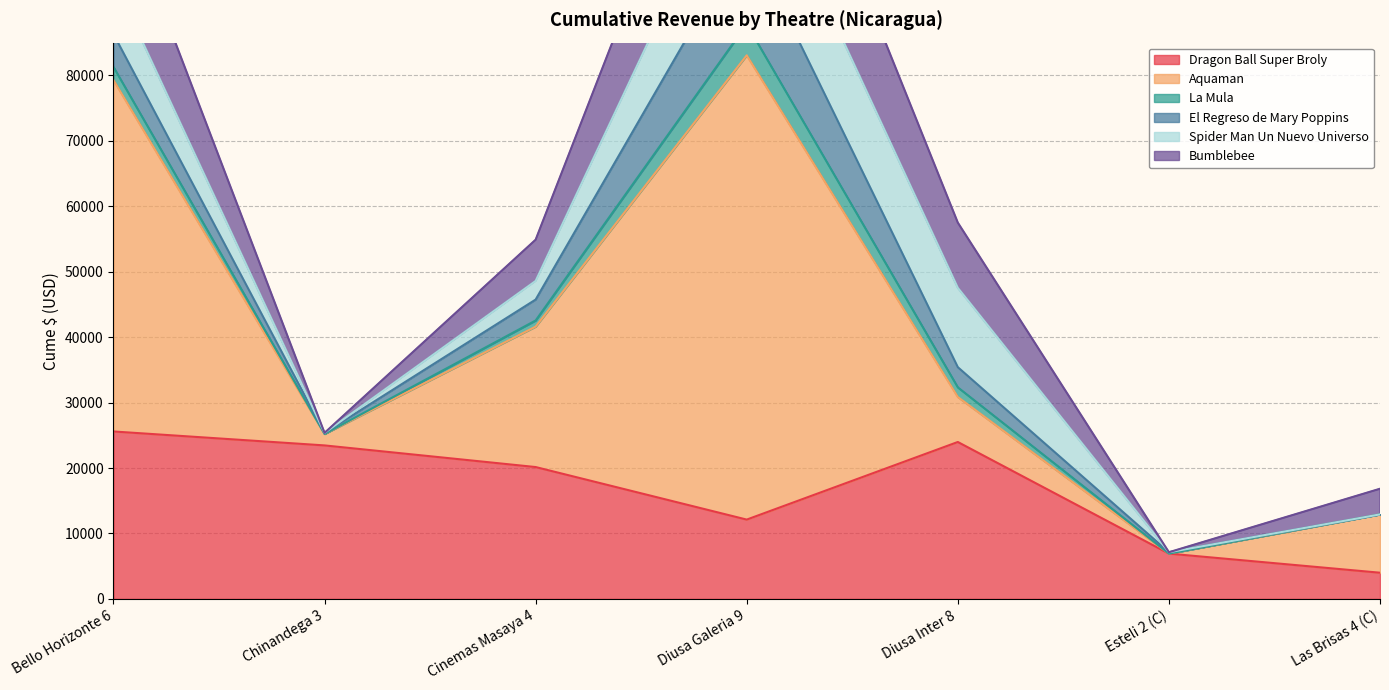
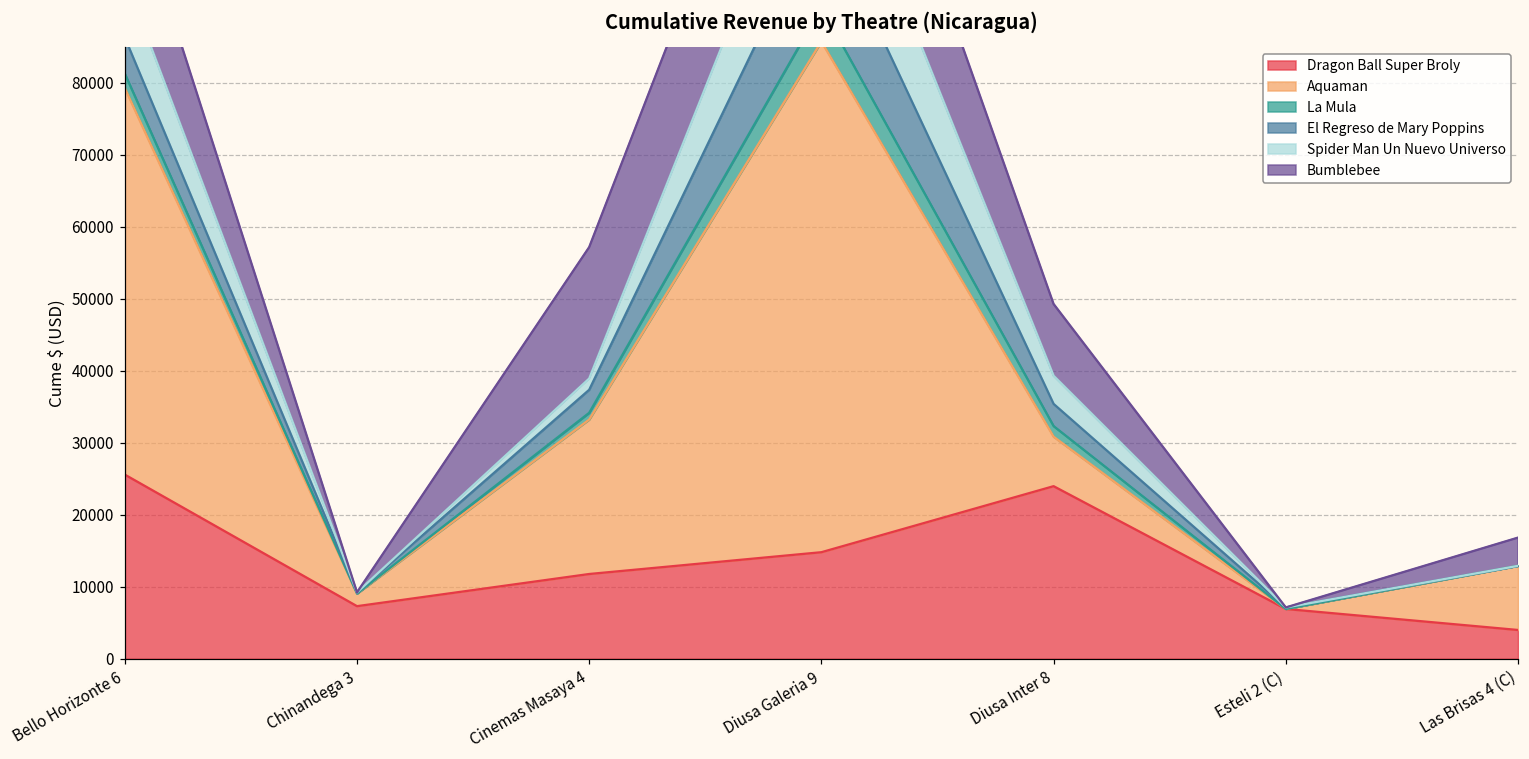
  {
    "Dragon Ball Super Broly": {
      "Bello Horizonte 6": 26000,
-     "Chinandega 3": 23000,
-     "Cinemas Masaya 4": 20000,
-     "Diusa Galeria 9": 12000,
+     "Chinandega 3": 7000,
+     "Cinemas Masaya 4": 12000,
+     "Diusa Galeria 9": 15000,
      "Diusa Inter 8": 24000,
      "Las Brisas 4 (C)": 4000
    },
    "Aquaman": {
      "Bello Horizonte 6": 54000,
      "Cinemas Masaya 4": 21000,
      "Diusa Inter 8": 7000
    },
    "Spider Man Un Nuevo Universo": {
-     "Cinemas Masaya 4": 3000,
-     "Diusa Inter 8": 12000
+     "Cinemas Masaya 4": 2000,
+     "Diusa Inter 8": 4000
    },
    "Bumblebee": {
-     "Cinemas Masaya 4": 6000,
+     "Cinemas Masaya 4": 18000,
      "Diusa Inter 8": 10000,
      "Las Brisas 4 (C)": 4000
    }
  }
